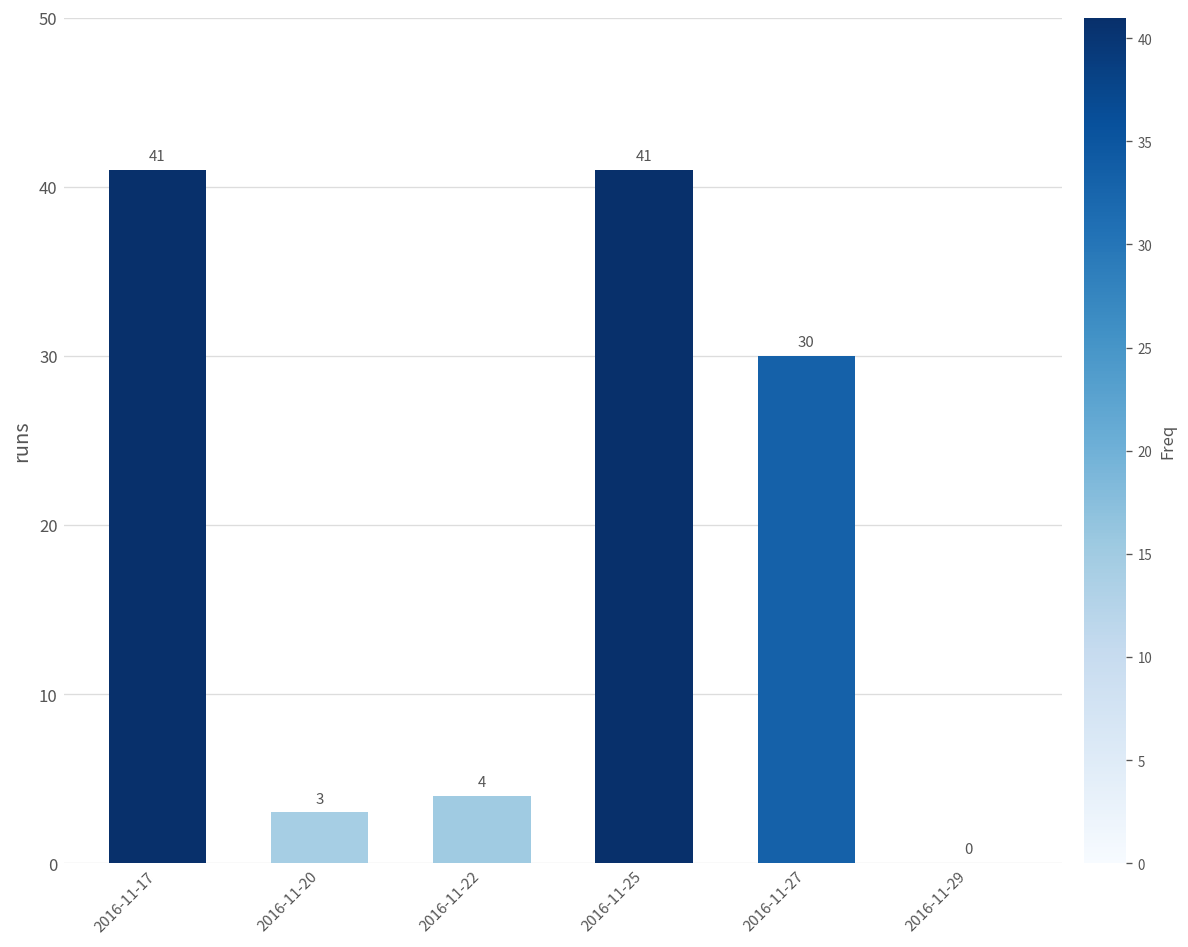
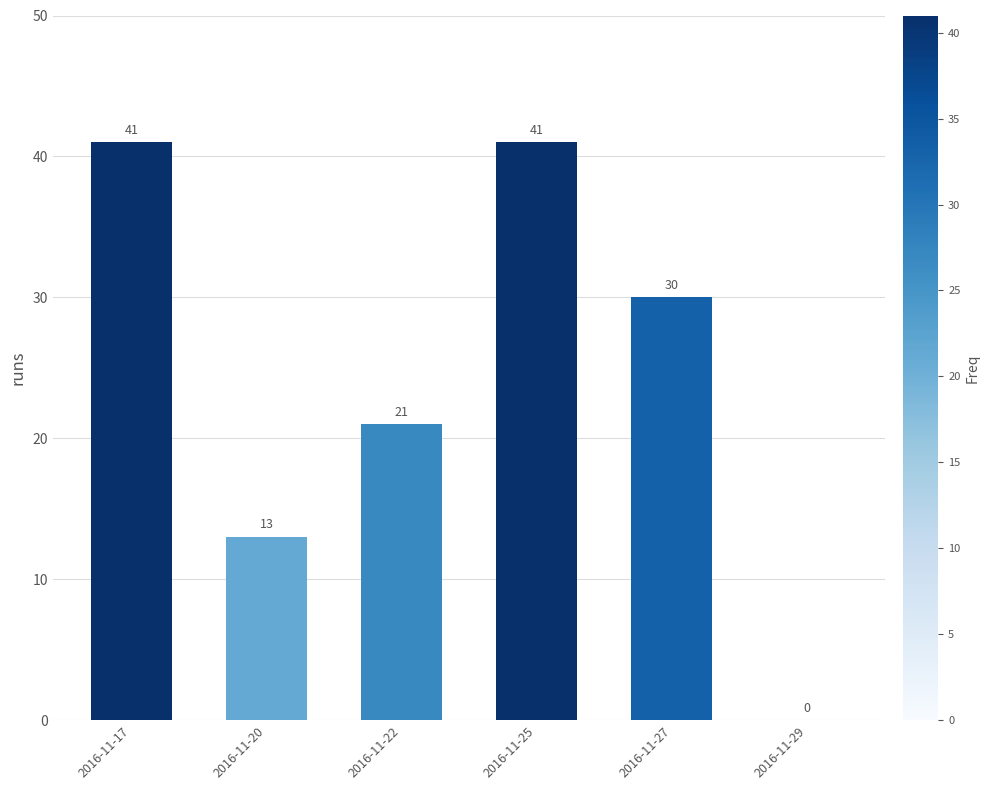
  {
    "2016-11-17": 41,
-   "2016-11-20": 3,
-   "2016-11-22": 4,
+   "2016-11-20": 13,
+   "2016-11-22": 21,
    "2016-11-25": 41,
    "2016-11-27": 30,
    "2016-11-29": 0
  }
